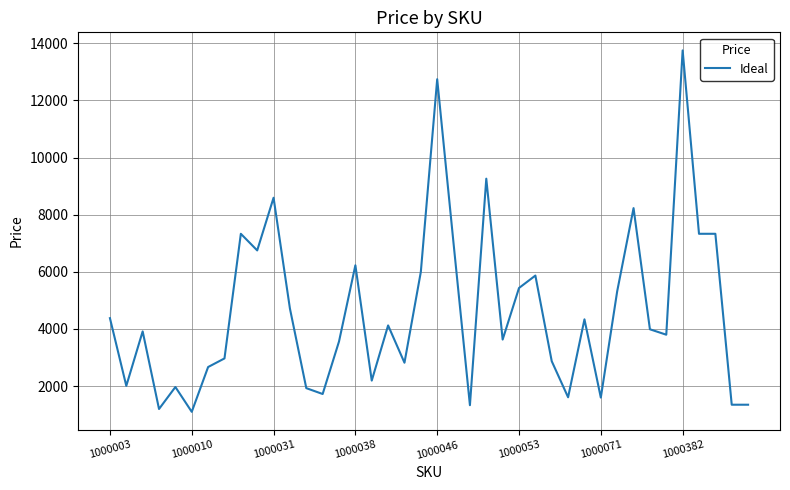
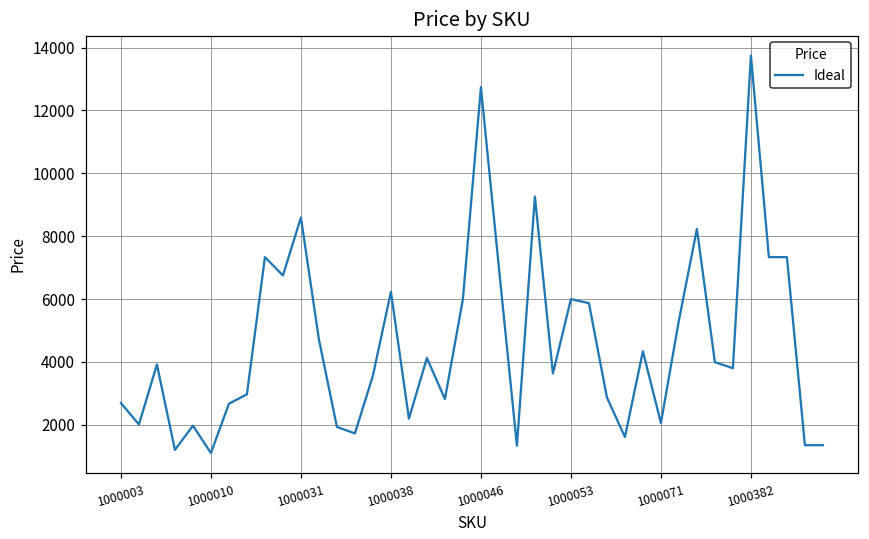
  {
-   "1000003": 4400,
+   "1000003": 2700,
    "1000010": 1100,
    "1000031": 8600,
    "1000038": 6200,
    "1000046": 12700,
-   "1000053": 5400,
-   "1000071": 1600,
+   "1000053": 6000,
+   "1000071": 2100,
    "1000382": 13800
  }
